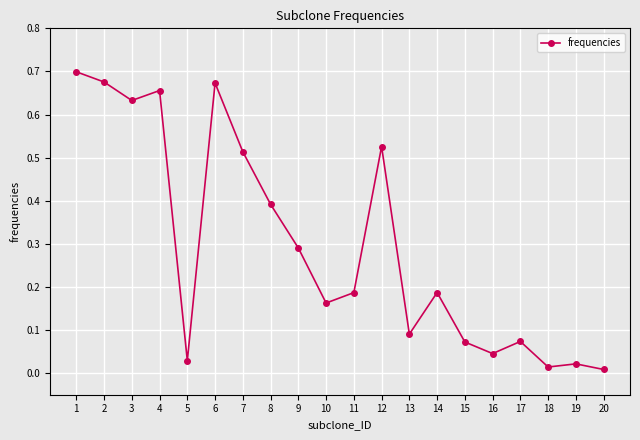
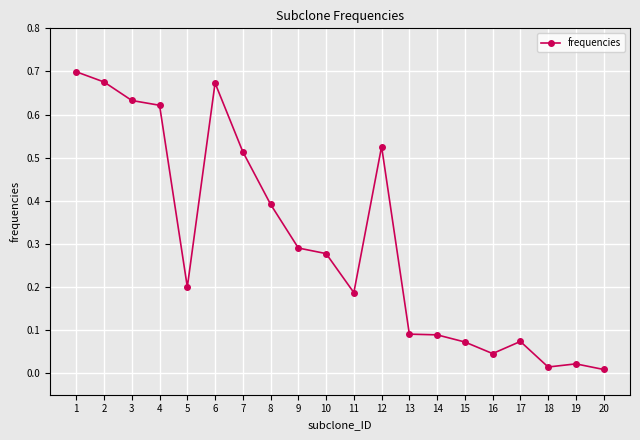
  {
    "1": 0.70,
    "2": 0.68,
    "3": 0.63,
-   "4": 0.66,
-   "5": 0.03,
+   "4": 0.62,
+   "5": 0.20,
    "6": 0.67,
    "7": 0.51,
    "8": 0.39,
    "9": 0.29,
-   "10": 0.16,
+   "10": 0.28,
    "11": 0.19,
    "12": 0.53,
    "13": 0.09,
-   "14": 0.19,
+   "14": 0.09,
    "15": 0.07,
    "16": 0.05,
    "17": 0.07,
    "18": 0.01,
    "19": 0.02,
    "20": 0.01
  }
